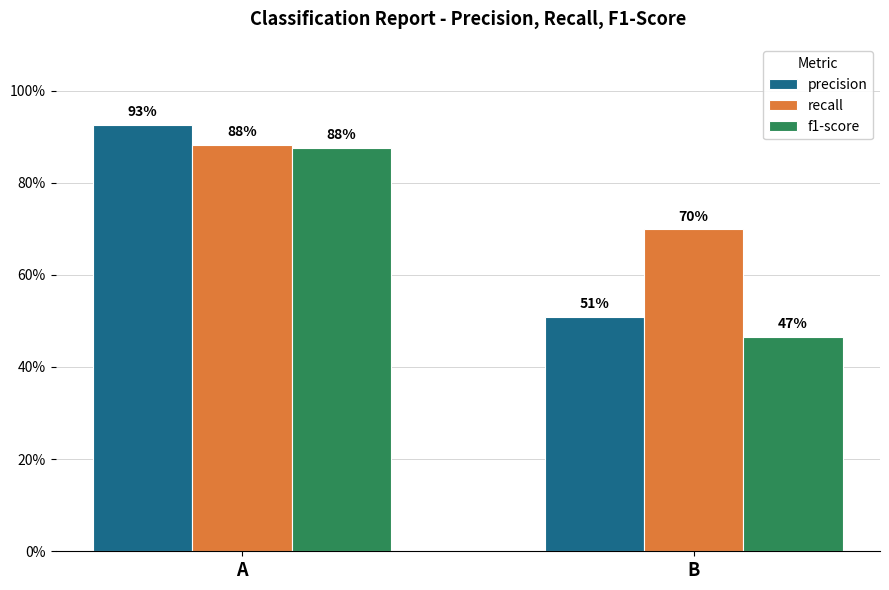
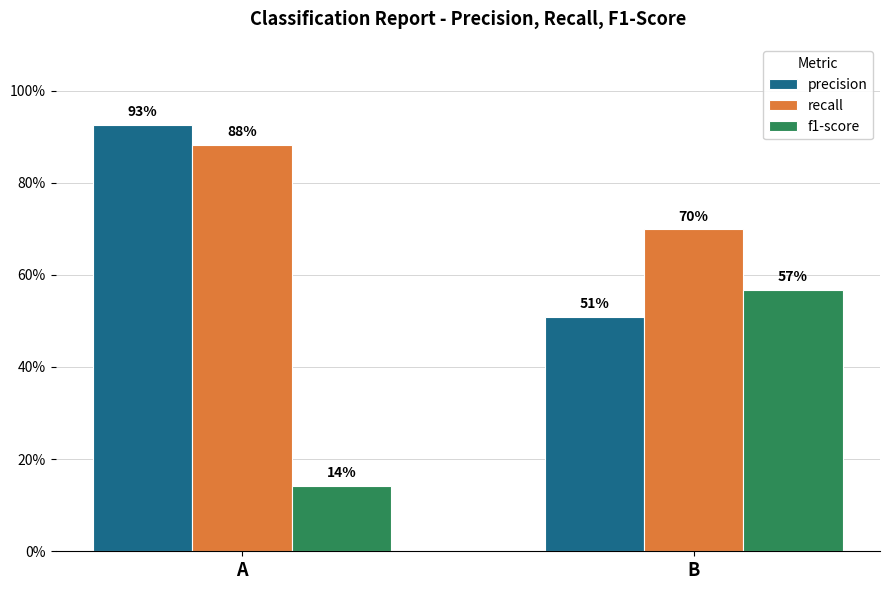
  {
    "precision": {
      "A": "93%",
      "B": "51%"
    },
    "recall": {
      "A": "88%",
      "B": "70%"
    },
    "f1-score": {
-     "A": "88%",
-     "B": "47%"
+     "A": "14%",
+     "B": "57%"
    }
  }
